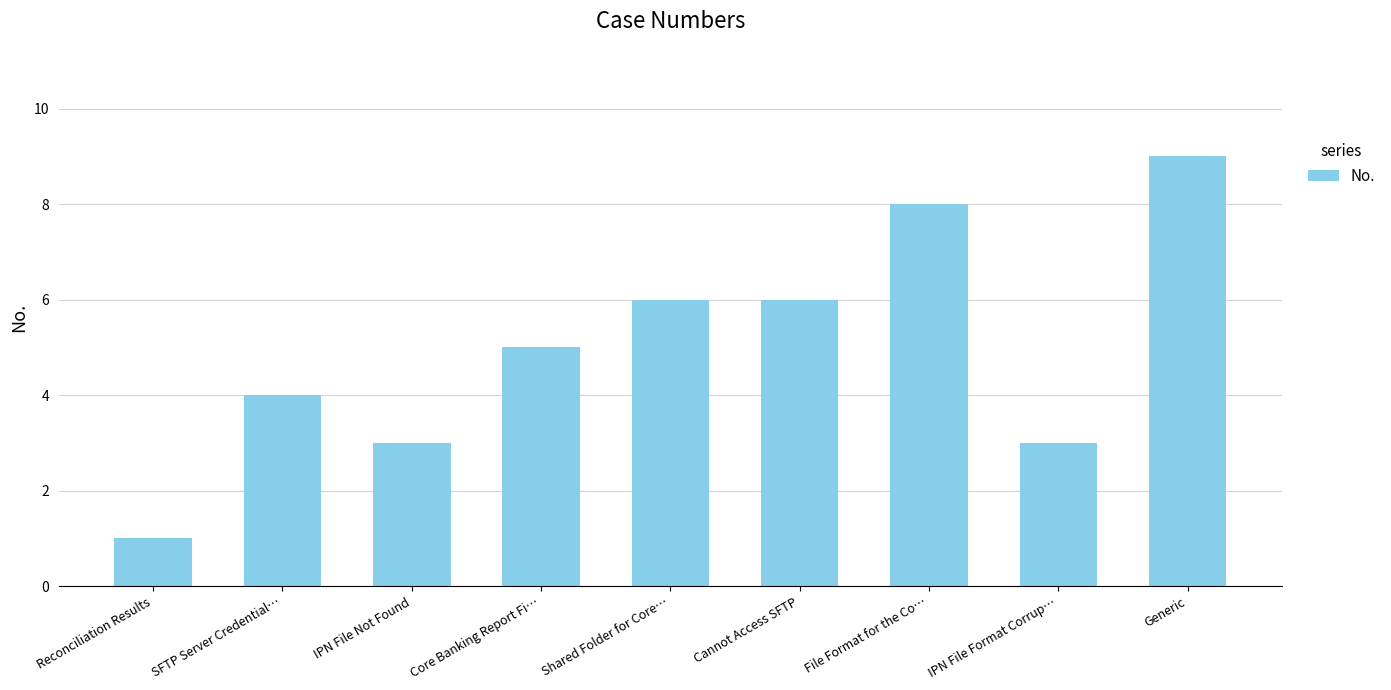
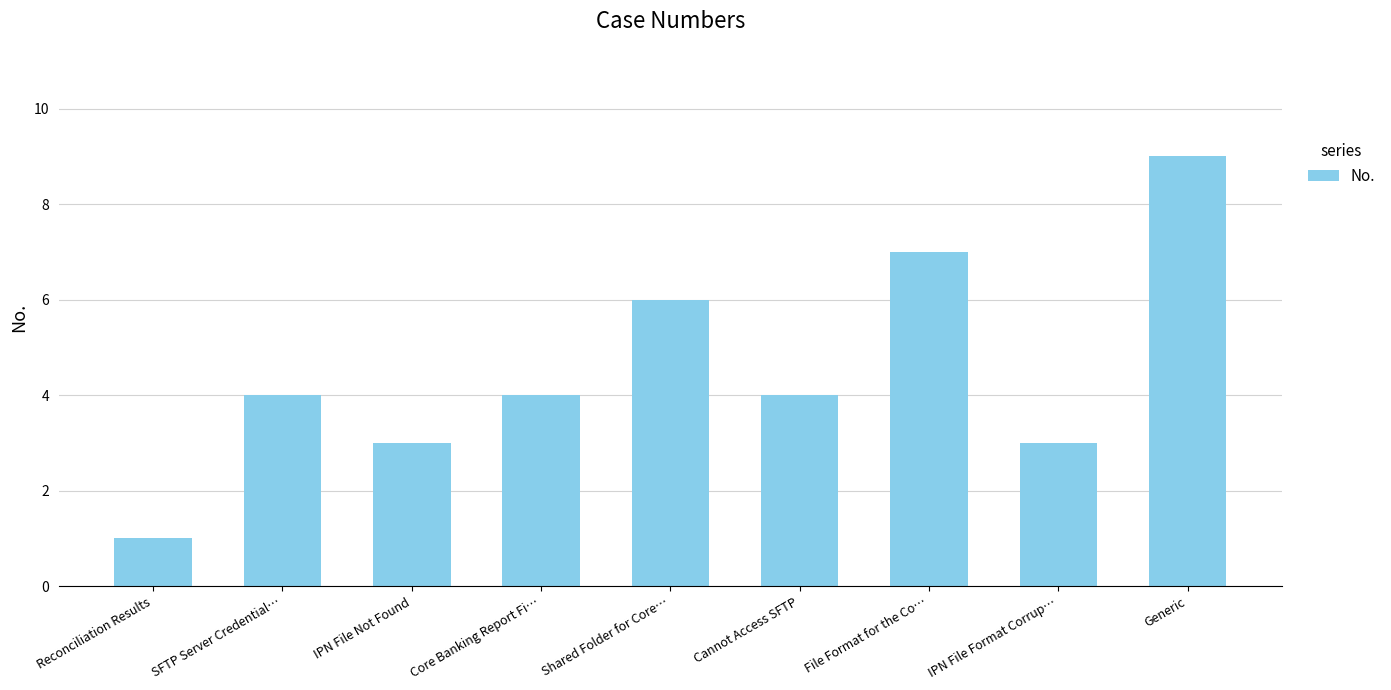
  {
    "Reconciliation Results": 1,
    "SFTP Server Credential…": 4,
    "IPN File Not Found": 3,
-   "Core Banking Report Fi…": 5,
+   "Core Banking Report Fi…": 4,
    "Shared Folder for Core…": 6,
-   "Cannot Access SFTP": 6,
-   "File Format for the Co…": 8,
+   "Cannot Access SFTP": 4,
+   "File Format for the Co…": 7,
    "IPN File Format Corrup…": 3,
    "Generic": 9
  }
